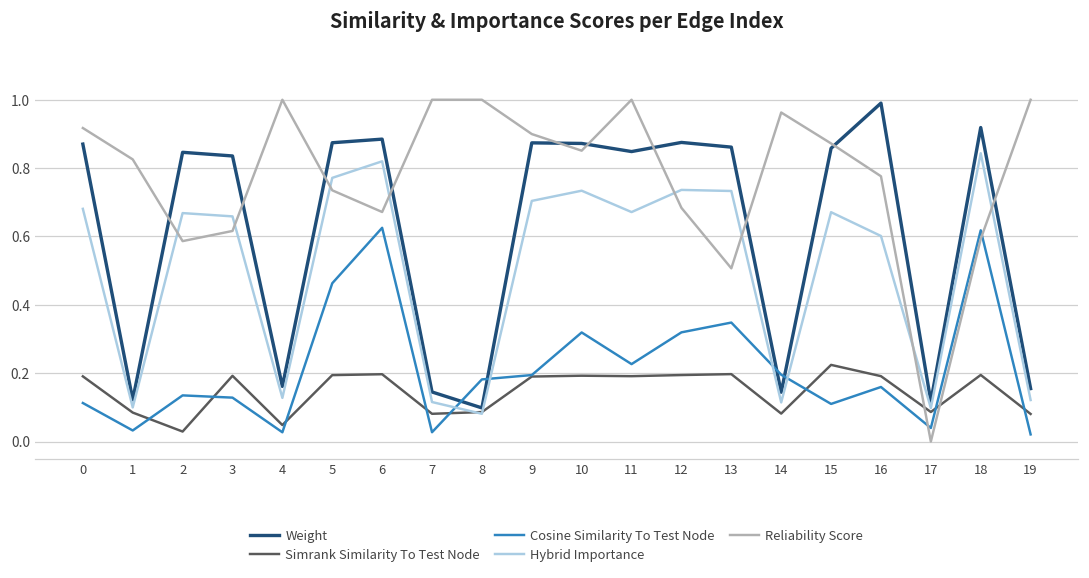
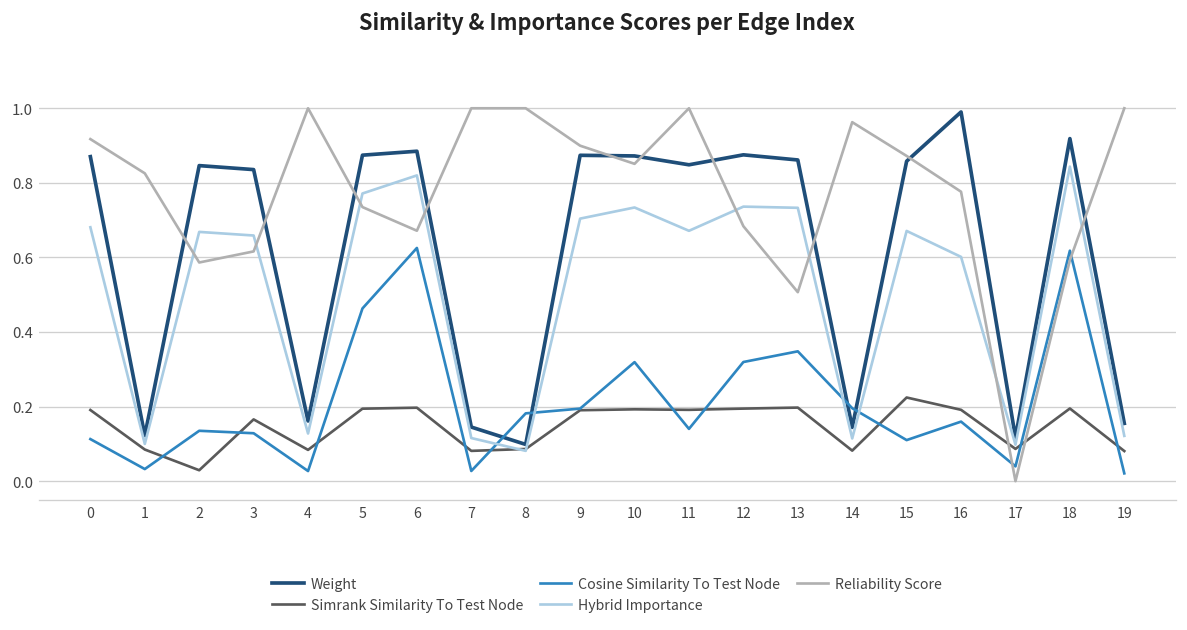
  {
    "Weight": {
      "0": 0.87,
      "1": 0.12,
      "2": 0.85,
      "3": 0.84,
      "4": 0.16,
      "5": 0.87,
      "6": 0.88,
      "7": 0.15,
      "8": 0.10,
      "9": 0.87,
      "10": 0.87,
      "11": 0.85,
      "12": 0.88,
      "13": 0.86,
      "14": 0.14,
      "15": 0.86,
      "16": 0.99,
      "17": 0.12,
      "18": 0.92,
      "19": 0.15
    },
    "Simrank Similarity To Test Node": {
      "0": 0.19,
      "1": 0.08,
      "2": 0.03,
-     "3": 0.19,
-     "4": 0.05,
+     "3": 0.17,
+     "4": 0.08,
      "5": 0.19,
      "6": 0.20,
      "7": 0.08,
      "10": 0.19,
      "11": 0.19,
      "12": 0.19,
      "13": 0.20,
      "14": 0.08,
      "15": 0.22,
      "16": 0.19,
      "17": 0.09,
      "18": 0.19,
      "19": 0.08
    },
    "Cosine Similarity To Test Node": {
      "0": 0.11,
      "1": 0.03,
      "2": 0.14,
      "3": 0.13,
      "4": 0.03,
      "5": 0.46,
      "6": 0.63,
      "7": 0.03,
      "8": 0.18,
      "10": 0.32,
-     "11": 0.23,
+     "11": 0.14,
      "12": 0.32,
      "13": 0.35,
      "14": 0.20,
      "15": 0.11,
      "16": 0.16,
      "17": 0.04,
      "18": 0.62,
      "19": 0.02
    }
  }
